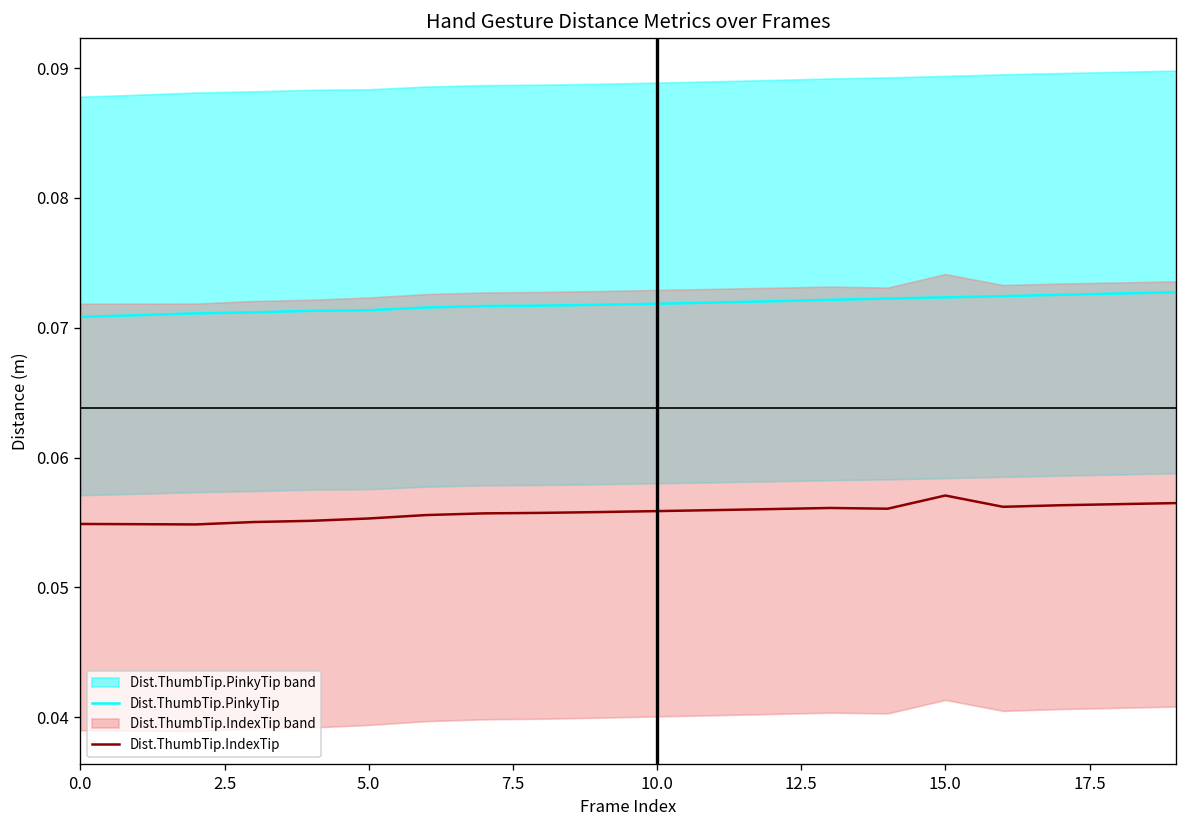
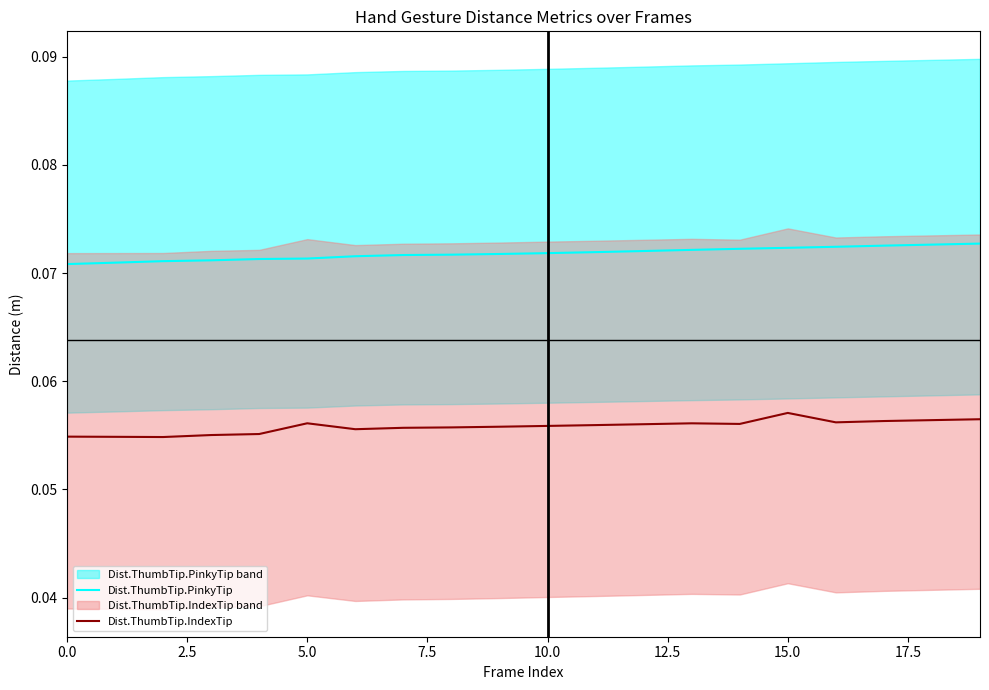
  {
    "Dist.ThumbTip.IndexTip": {
      "0.0": 0.0549,
-     "5.0": 0.0553,
+     "5.0": 0.0561,
      "10.0": 0.0559,
      "15.0": 0.0571
    }
  }
